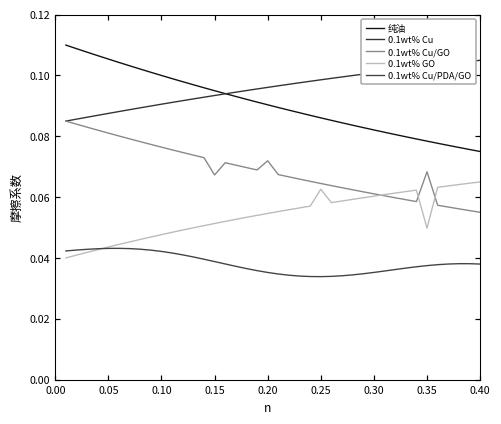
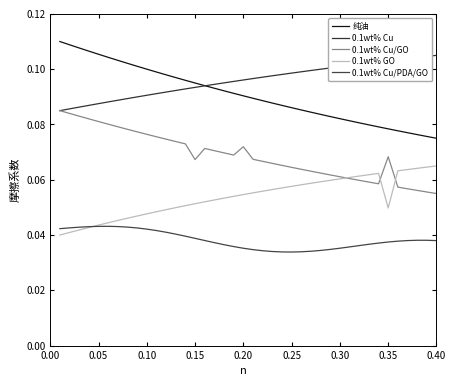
  {
    "0.1wt% Cu/GO": {
      "0.05": 0.081,
      "0.10": 0.076,
      "0.15": 0.067,
      "0.20": 0.072,
      "0.25": 0.064,
      "0.35": 0.068,
      "0.40": 0.055
    },
    "0.1wt% GO": {
      "0.10": 0.048,
      "0.15": 0.051,
      "0.20": 0.055,
-     "0.25": 0.063,
+     "0.25": 0.058,
      "0.35": 0.050,
      "0.40": 0.065
    }
  }
